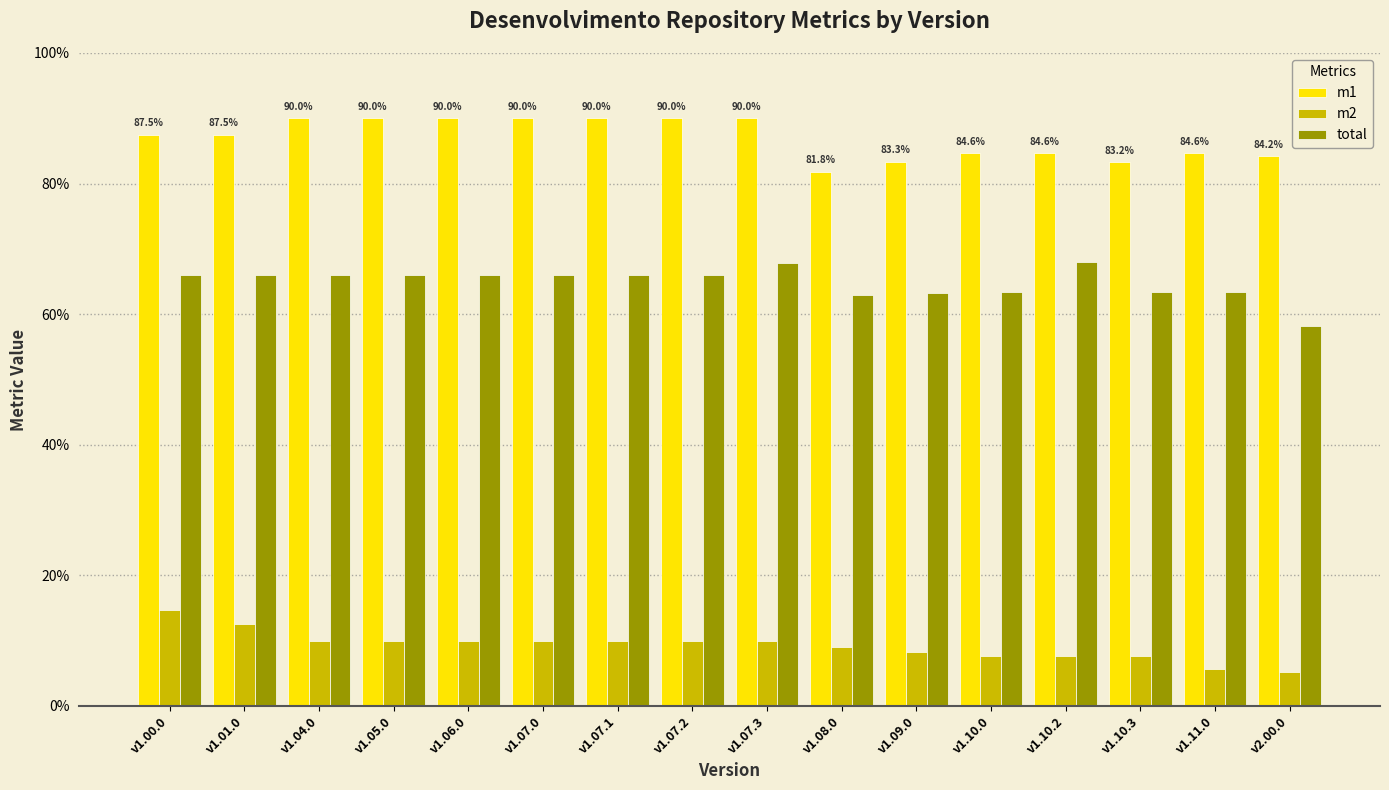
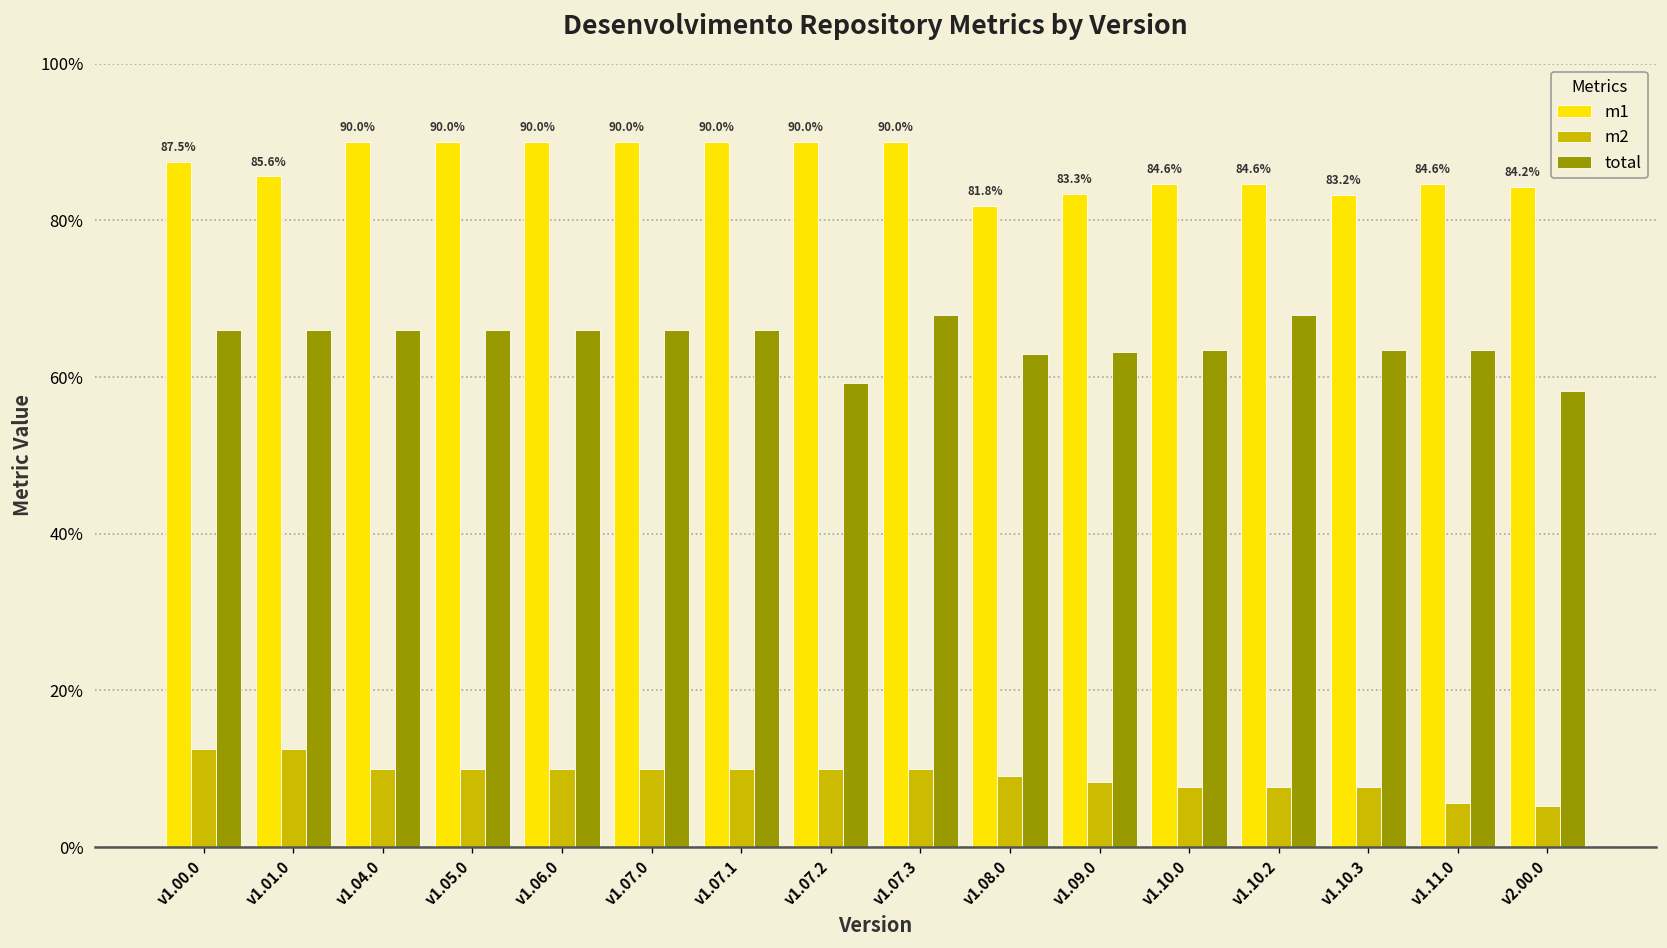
  {
    "m1": {
      "v1.00.0": "87.5%",
-     "v1.01.0": "87.5%",
+     "v1.01.0": "85.6%",
      "v1.04.0": "90.0%",
      "v1.05.0": "90.0%",
      "v1.06.0": "90.0%",
      "v1.07.0": "90.0%",
      "v1.07.1": "90.0%",
      "v1.07.2": "90.0%",
      "v1.07.3": "90.0%",
      "v1.08.0": "81.8%",
      "v1.09.0": "83.3%",
      "v1.10.0": "84.6%",
      "v1.10.2": "84.6%",
      "v1.10.3": "83.2%",
      "v1.11.0": "84.6%",
      "v2.00.0": "84.2%"
    },
    "m2": {
-     "v1.00.0": "15%",
+     "v1.00.0": "13%",
      "v1.01.0": "13%",
      "v1.04.0": "10%",
      "v1.05.0": "10%",
      "v1.06.0": "10%",
      "v1.07.0": "10%",
      "v1.07.1": "10%",
      "v1.07.2": "10%",
      "v1.07.3": "10%",
      "v1.08.0": "9%",
      "v1.09.0": "8%",
      "v1.10.0": "8%",
      "v1.10.2": "8%",
      "v1.10.3": "8%",
      "v1.11.0": "6%",
      "v2.00.0": "5%"
    },
    "total": {
      "v1.00.0": "66%",
      "v1.01.0": "66%",
      "v1.04.0": "66%",
      "v1.05.0": "66%",
      "v1.06.0": "66%",
      "v1.07.0": "66%",
      "v1.07.1": "66%",
-     "v1.07.2": "66%",
+     "v1.07.2": "59%",
      "v1.07.3": "68%",
      "v1.08.0": "63%",
      "v1.09.0": "63%",
      "v1.10.0": "63%",
      "v1.10.2": "68%",
      "v1.10.3": "63%",
      "v1.11.0": "63%",
      "v2.00.0": "58%"
    }
  }
